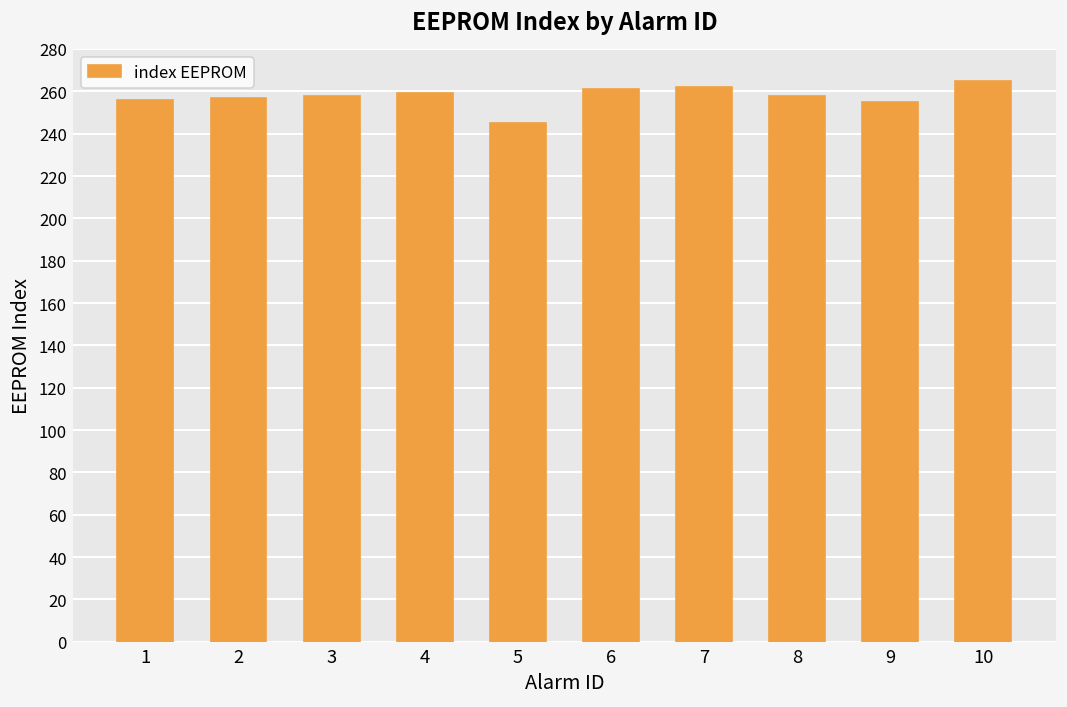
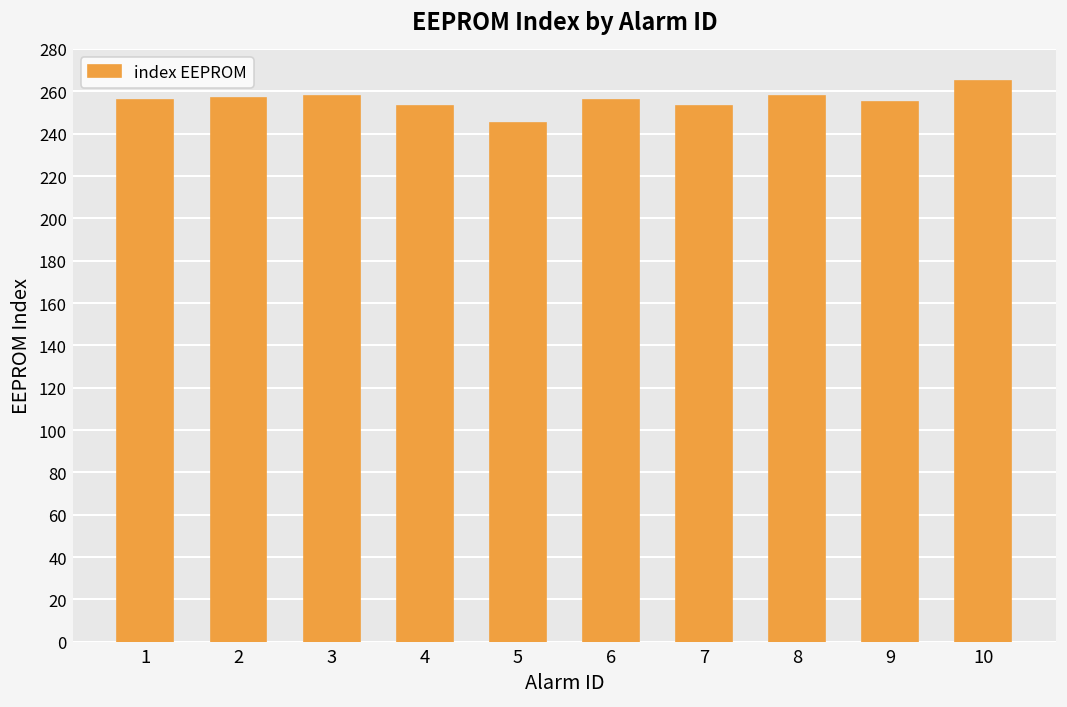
  {
    "1": 256,
    "2": 257,
    "3": 258,
-   "4": 259,
+   "4": 253,
    "5": 245,
-   "6": 261,
-   "7": 262,
+   "6": 256,
+   "7": 253,
    "8": 258,
    "9": 255,
    "10": 265
  }
